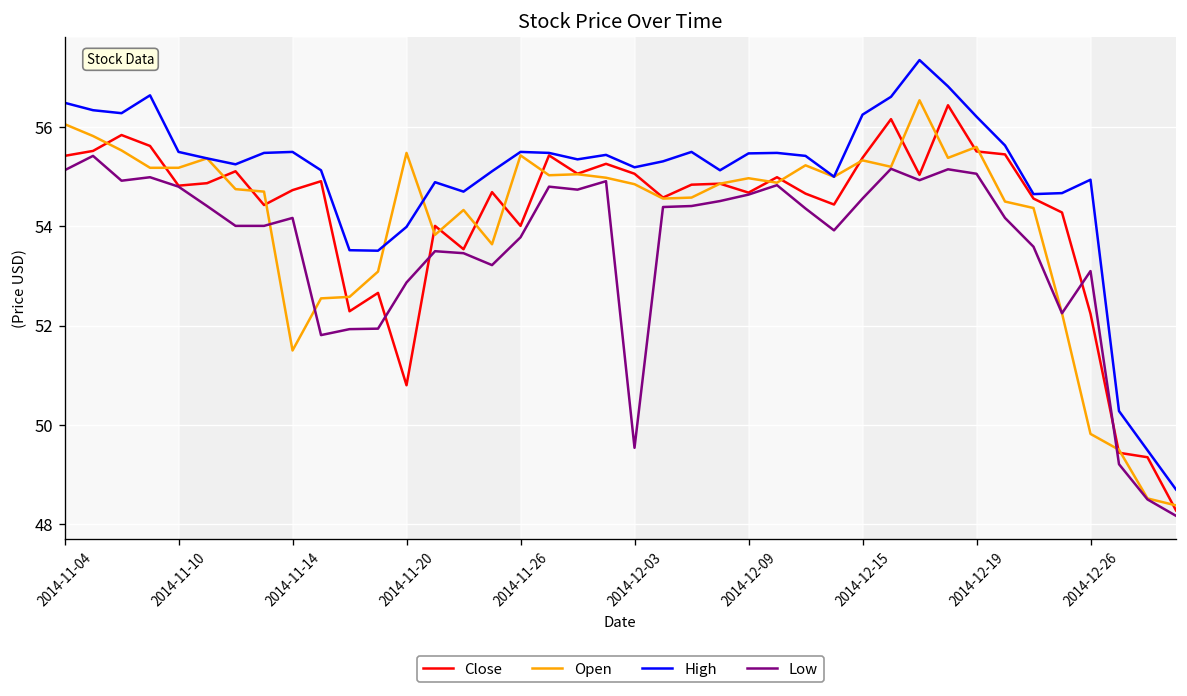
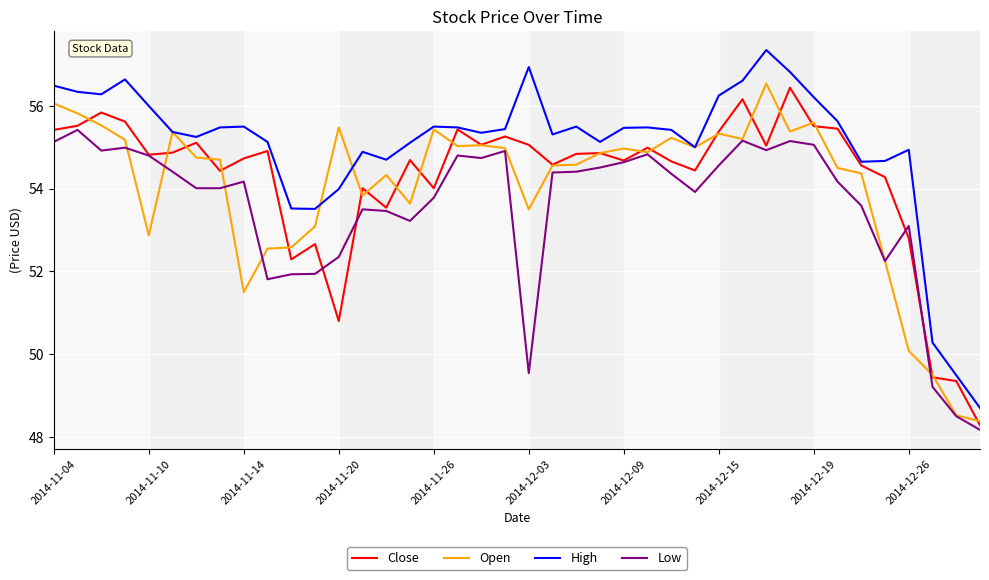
  {
    "Close": {
      "2014-11-04": 55.4,
      "2014-11-14": 54.7,
      "2014-11-20": 50.8,
      "2014-11-26": 54.0,
      "2014-12-03": 55.1,
      "2014-12-19": 55.5,
-     "2014-12-26": 52.2
+     "2014-12-26": 52.8
    },
    "Open": {
      "2014-11-04": 56.1,
-     "2014-11-10": 55.2,
+     "2014-11-10": 52.9,
      "2014-11-14": 51.5,
      "2014-11-20": 55.5,
      "2014-11-26": 55.4,
-     "2014-12-03": 54.9,
+     "2014-12-03": 53.5,
      "2014-12-09": 55.0,
      "2014-12-19": 55.6,
-     "2014-12-26": 49.8
+     "2014-12-26": 50.1
    },
    "High": {
      "2014-11-04": 56.5,
-     "2014-11-10": 55.5,
+     "2014-11-10": 56.0,
      "2014-11-14": 55.5,
      "2014-11-20": 54.0,
      "2014-11-26": 55.5,
-     "2014-12-03": 55.2,
+     "2014-12-03": 56.9,
      "2014-12-09": 55.5,
      "2014-12-15": 56.3,
      "2014-12-19": 56.2,
      "2014-12-26": 54.9
    },
    "Low": {
      "2014-11-04": 55.1,
      "2014-11-14": 54.2,
-     "2014-11-20": 52.9,
+     "2014-11-20": 52.4,
      "2014-11-26": 53.8,
      "2014-12-03": 49.5,
      "2014-12-15": 54.6,
      "2014-12-19": 55.1,
      "2014-12-26": 53.1
    }
  }
